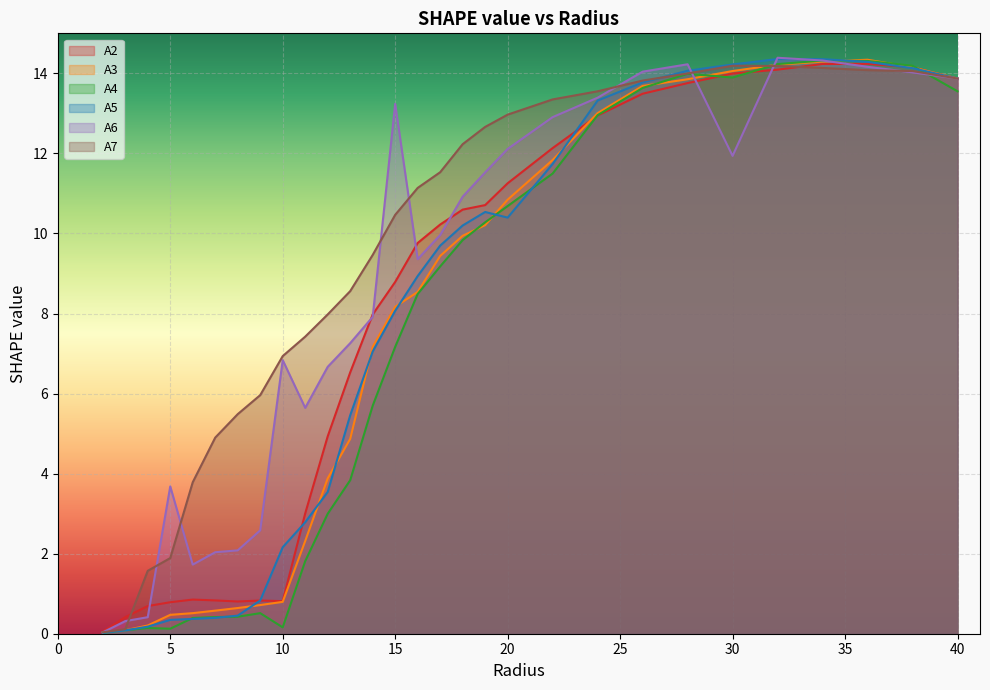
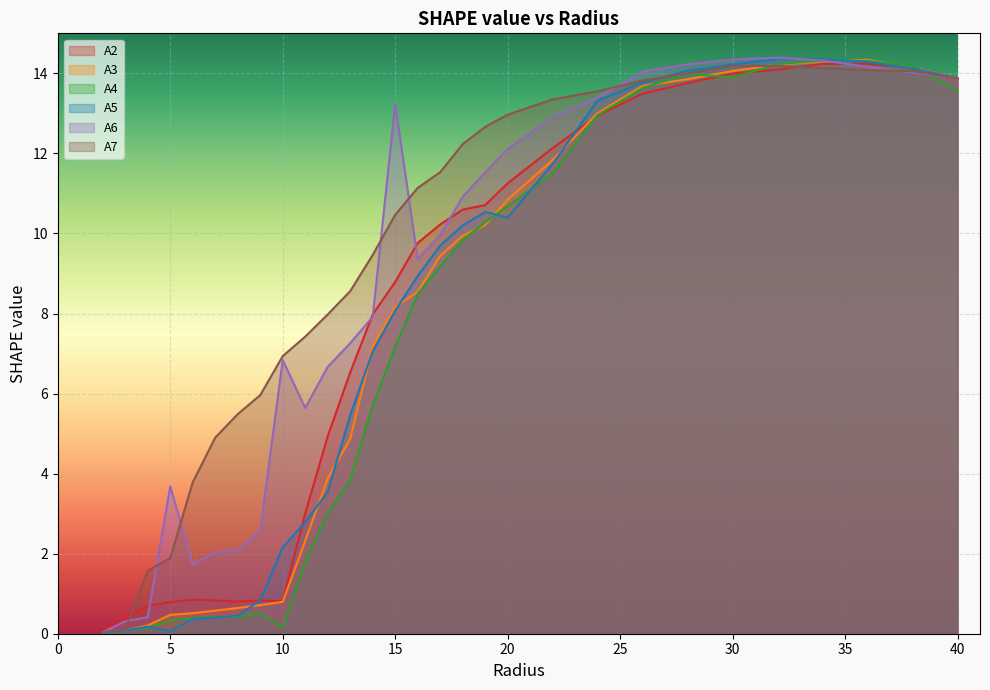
  {
    "A4": {
-     "5": 0.1,
+     "5": 0.3,
      "10": 0.2,
      "15": 7.2,
      "20": 10.7,
      "30": 13.9,
      "40": 13.6
    },
    "A5": {
-     "5": 0.3,
+     "5": 0.1,
      "10": 2.2,
      "15": 8.1,
      "20": 10.4
    },
    "A6": {
      "5": 3.7,
      "10": 6.8,
      "15": 13.2,
      "20": 12.1,
-     "30": 11.9
+     "30": 14.3
    }
  }
